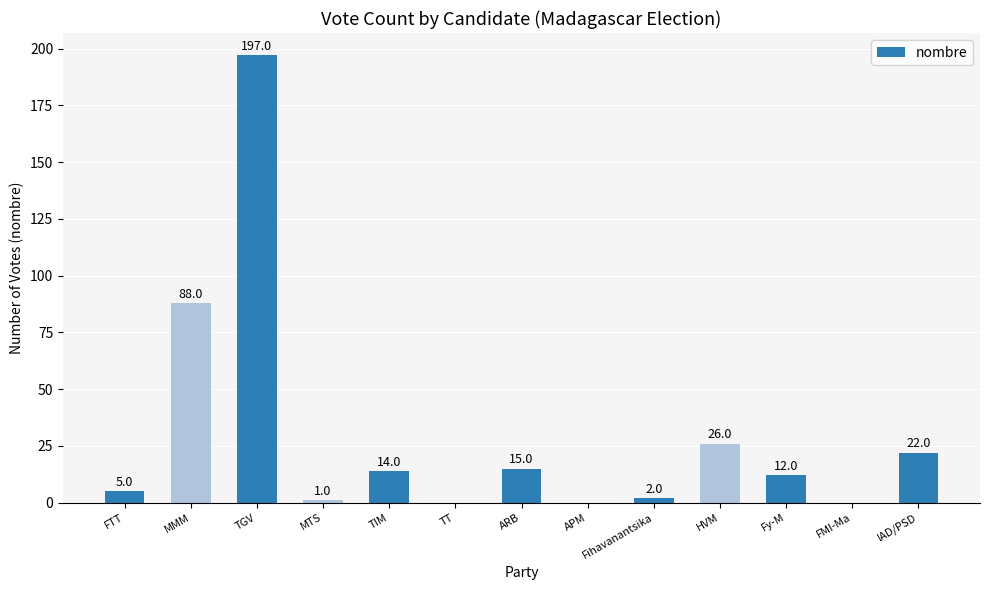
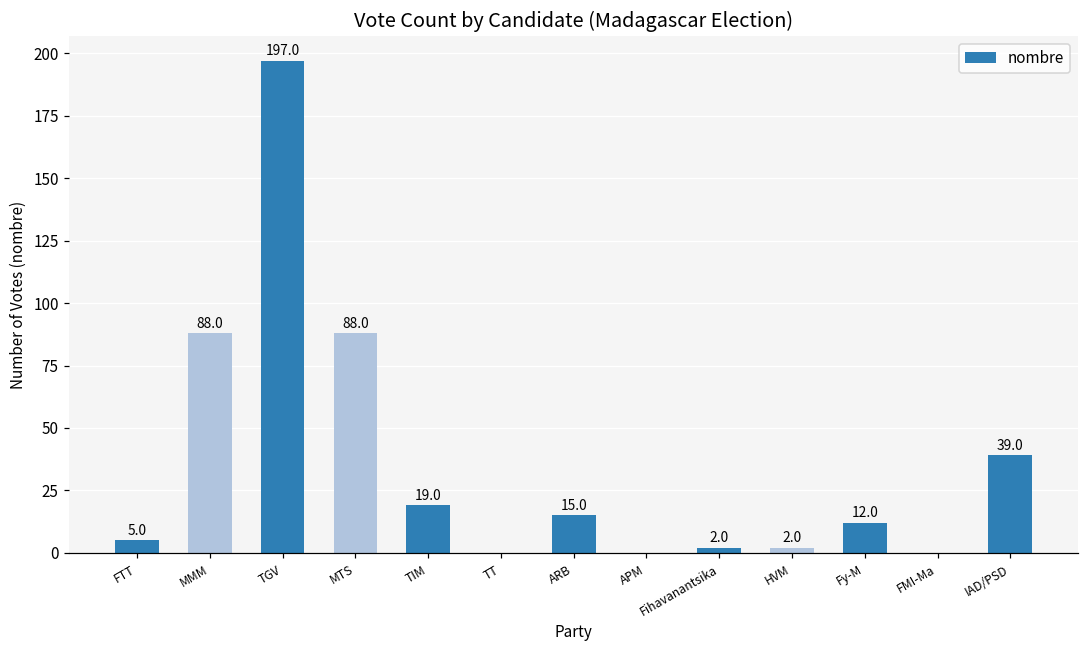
  {
    "FTT": 5.0,
    "MMM": 88.0,
    "TGV": 197.0,
-   "MTS": 1.0,
-   "TIM": 14.0,
+   "MTS": 88.0,
+   "TIM": 19.0,
    "ARB": 15.0,
    "Fihavanantsika": 2.0,
-   "HVM": 26.0,
+   "HVM": 2.0,
    "Fy-M": 12.0,
-   "IAD/PSD": 22.0
+   "IAD/PSD": 39.0
  }
